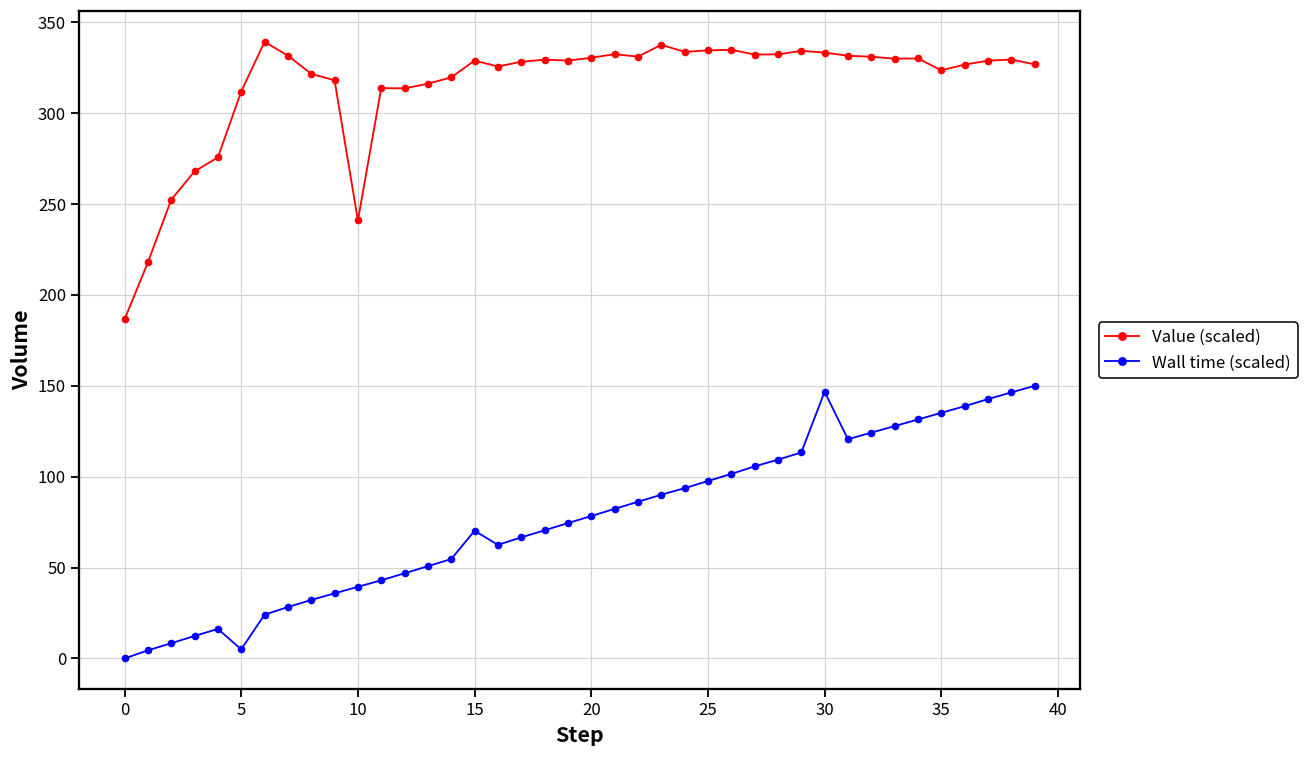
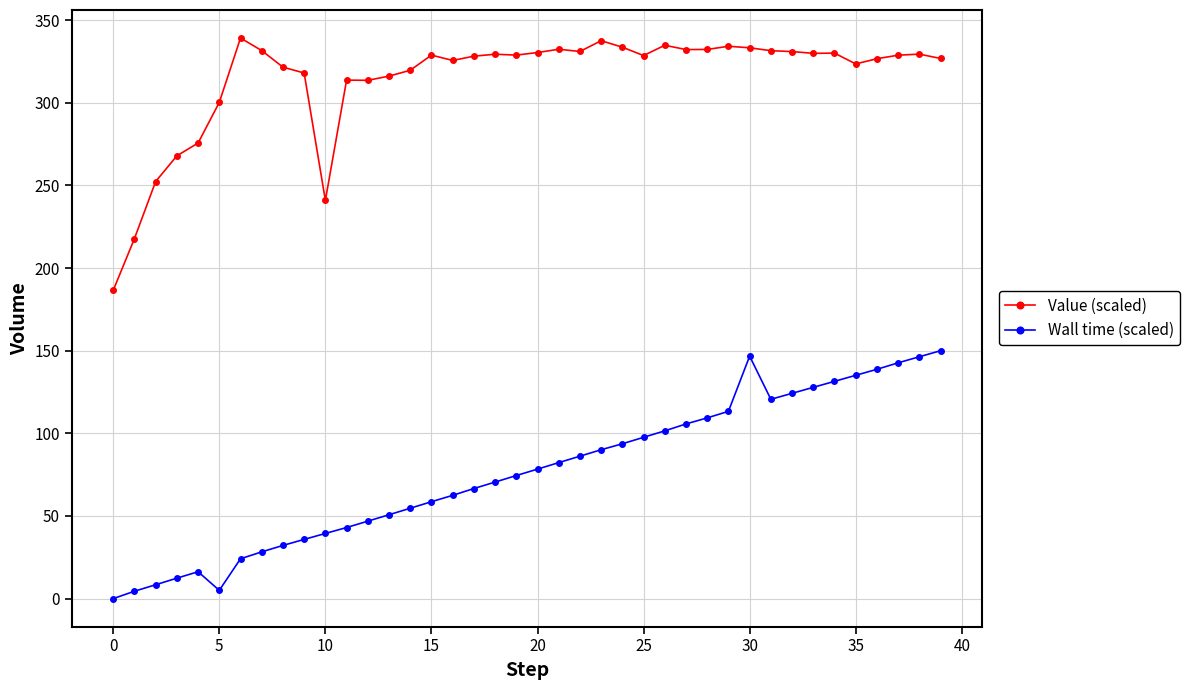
  {
    "Value (scaled)": {
      "0": 187,
-     "5": 312,
+     "5": 300,
      "10": 241,
      "15": 329,
      "20": 330,
-     "25": 335,
+     "25": 329,
      "30": 333,
      "35": 324
    },
    "Wall time (scaled)": {
      "0": 0,
      "5": 5,
      "10": 39,
-     "15": 70,
+     "15": 59,
      "20": 78,
      "25": 98,
      "30": 147,
      "35": 135
    }
  }
